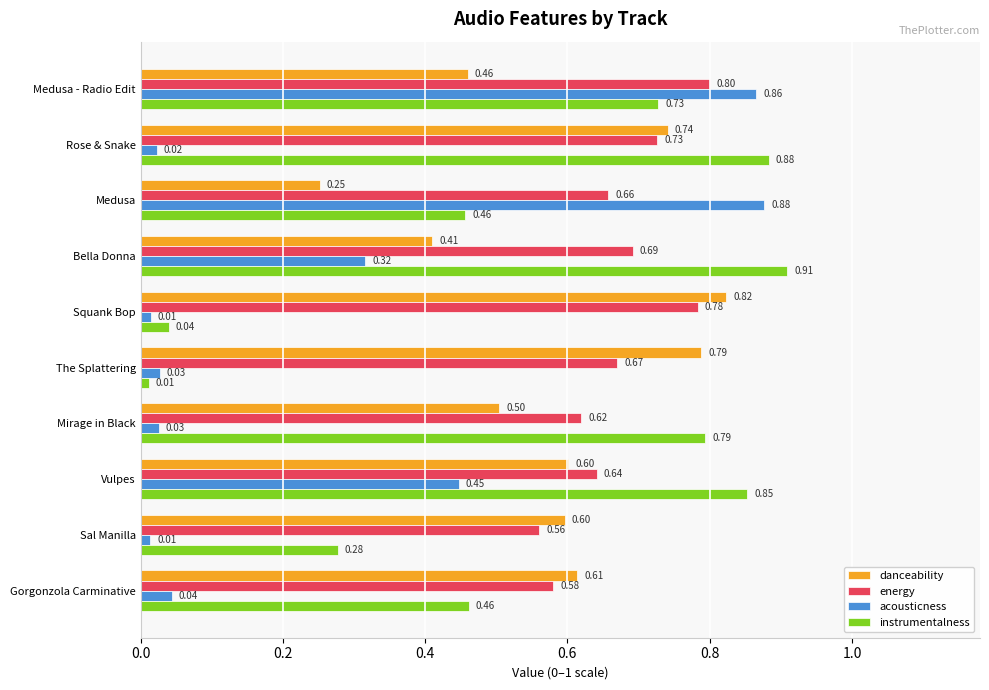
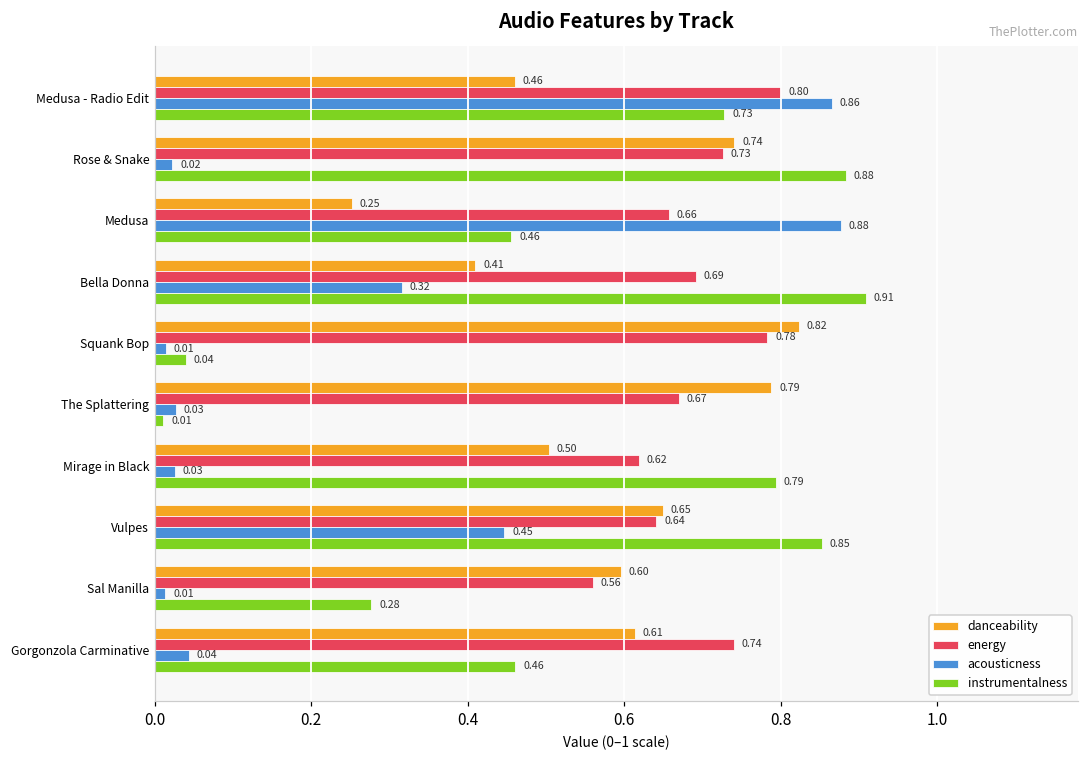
  {
    "danceability": {
      "Medusa - Radio Edit": 0.46,
      "Rose & Snake": 0.74,
      "Medusa": 0.25,
      "Bella Donna": 0.41,
      "Squank Bop": 0.82,
      "The Splattering": 0.79,
      "Mirage in Black": 0.50,
-     "Vulpes": 0.60,
+     "Vulpes": 0.65,
      "Sal Manilla": 0.60,
      "Gorgonzola Carminative": 0.61
    },
    "energy": {
      "Medusa - Radio Edit": 0.80,
      "Rose & Snake": 0.73,
      "Medusa": 0.66,
      "Bella Donna": 0.69,
      "Squank Bop": 0.78,
      "The Splattering": 0.67,
      "Mirage in Black": 0.62,
      "Vulpes": 0.64,
      "Sal Manilla": 0.56,
-     "Gorgonzola Carminative": 0.58
+     "Gorgonzola Carminative": 0.74
    },
    "acousticness": {
      "Medusa - Radio Edit": 0.86,
      "Rose & Snake": 0.02,
      "Medusa": 0.88,
      "Bella Donna": 0.32,
      "Squank Bop": 0.01,
      "The Splattering": 0.03,
      "Mirage in Black": 0.03,
      "Vulpes": 0.45,
      "Sal Manilla": 0.01,
      "Gorgonzola Carminative": 0.04
    },
    "instrumentalness": {
      "Medusa - Radio Edit": 0.73,
      "Rose & Snake": 0.88,
      "Medusa": 0.46,
      "Bella Donna": 0.91,
      "Squank Bop": 0.04,
      "The Splattering": 0.01,
      "Mirage in Black": 0.79,
      "Vulpes": 0.85,
      "Sal Manilla": 0.28,
      "Gorgonzola Carminative": 0.46
    }
  }
